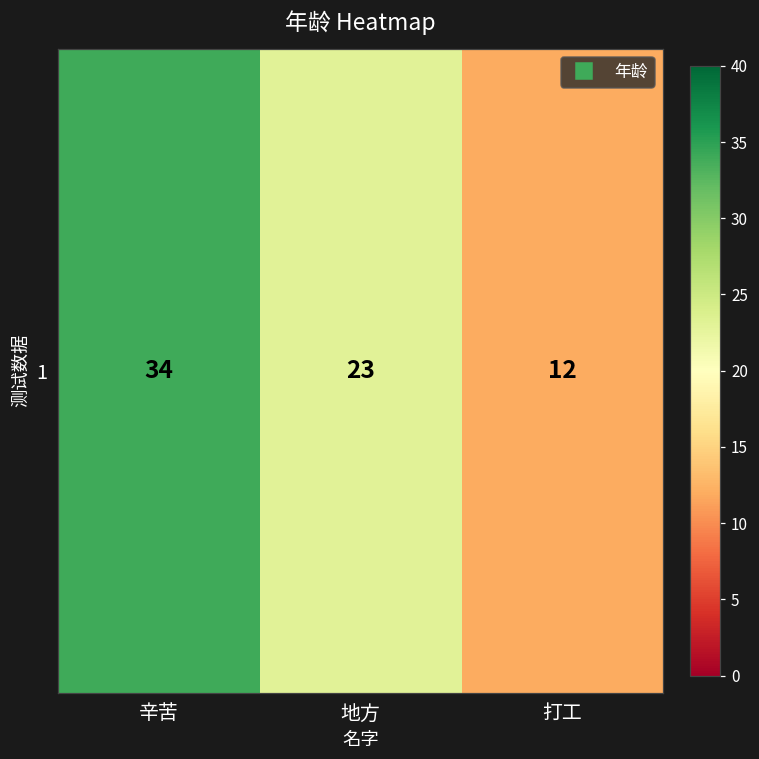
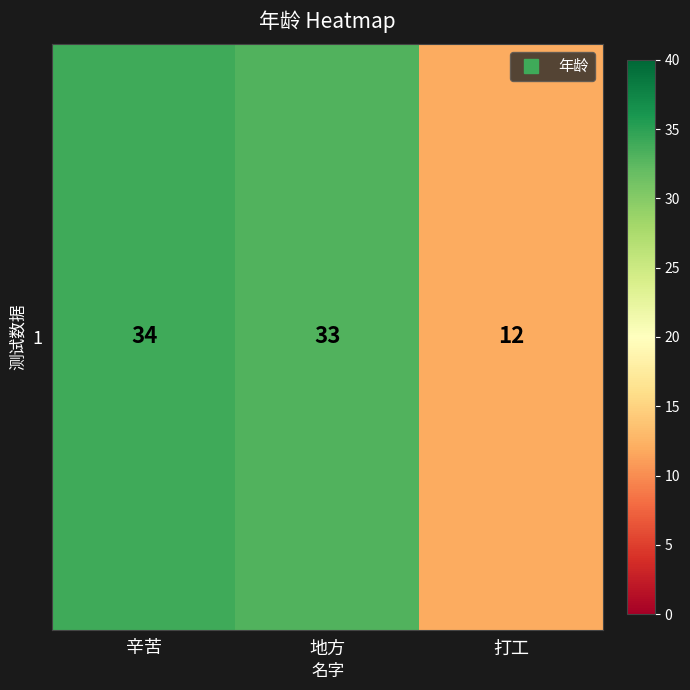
  {
    "1": {
      "辛苦": 34,
-     "地方": 23,
+     "地方": 33,
      "打工": 12
    }
  }
